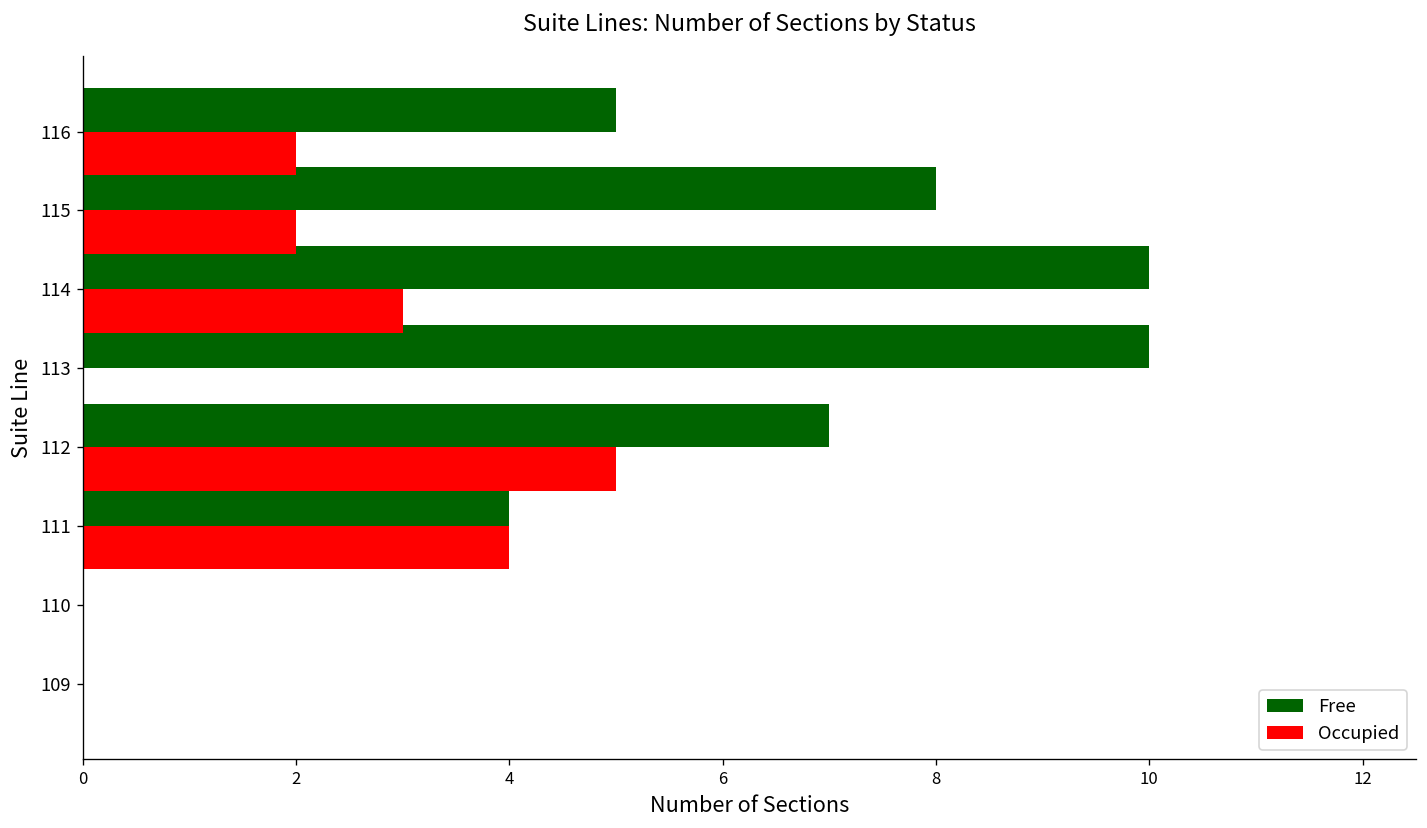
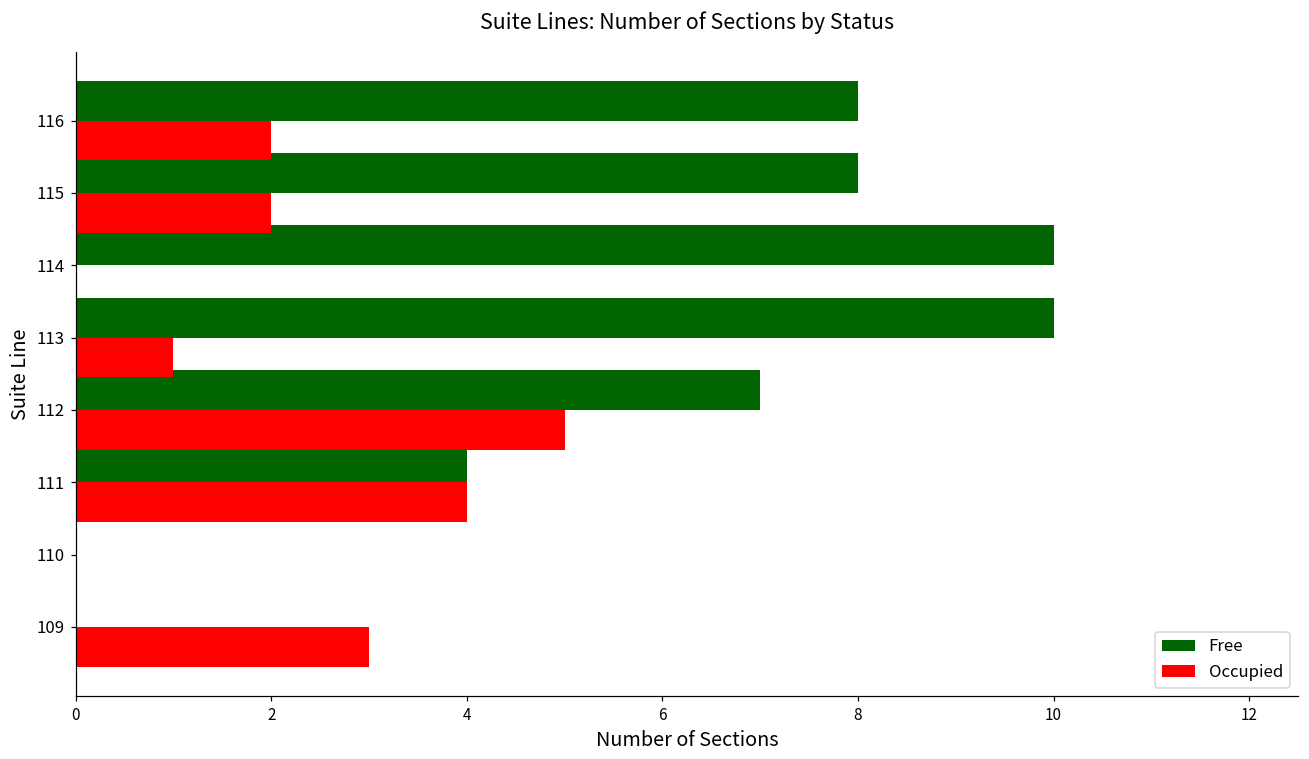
  {
    "Free": {
-     "116": 5,
+     "116": 8,
      "115": 8,
      "114": 10,
      "113": 10,
      "112": 7,
      "111": 4,
      "110": 0,
      "109": 0
    },
    "Occupied": {
      "116": 2,
      "115": 2,
-     "114": 3,
-     "113": 0,
+     "114": 0,
+     "113": 1,
      "112": 5,
      "111": 4,
      "110": 0,
-     "109": 0
+     "109": 3
    }
  }
